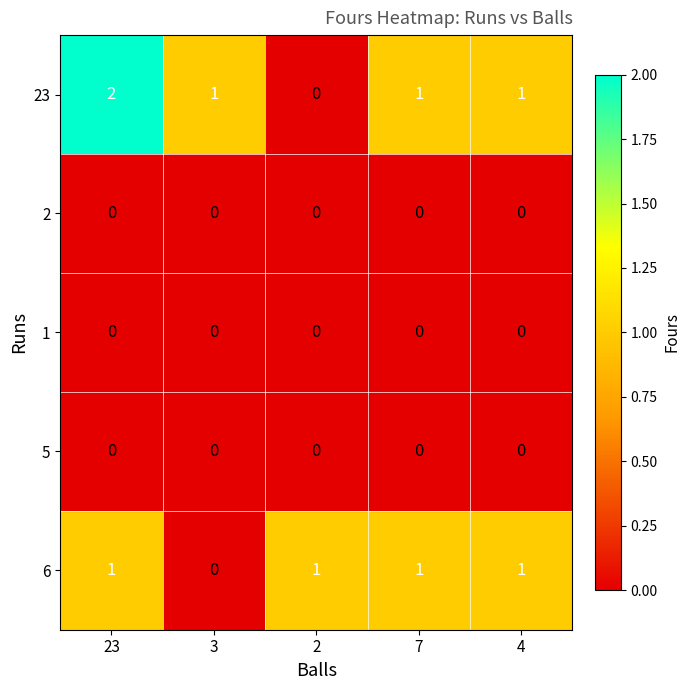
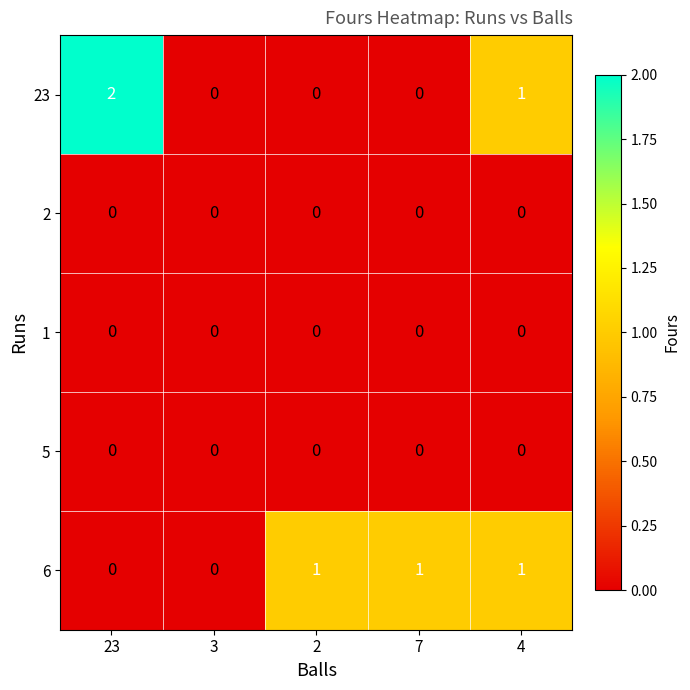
  {
    "23": {
      "23": 2,
-     "3": 1,
+     "3": 0,
      "2": 0,
-     "7": 1,
+     "7": 0,
      "4": 1
    },
    "2": {
      "23": 0,
      "3": 0,
      "2": 0,
      "7": 0,
      "4": 0
    },
    "1": {
      "23": 0,
      "3": 0,
      "2": 0,
      "7": 0,
      "4": 0
    },
    "5": {
      "23": 0,
      "3": 0,
      "2": 0,
      "7": 0,
      "4": 0
    },
    "6": {
-     "23": 1,
+     "23": 0,
      "3": 0,
      "2": 1,
      "7": 1,
      "4": 1
    }
  }
